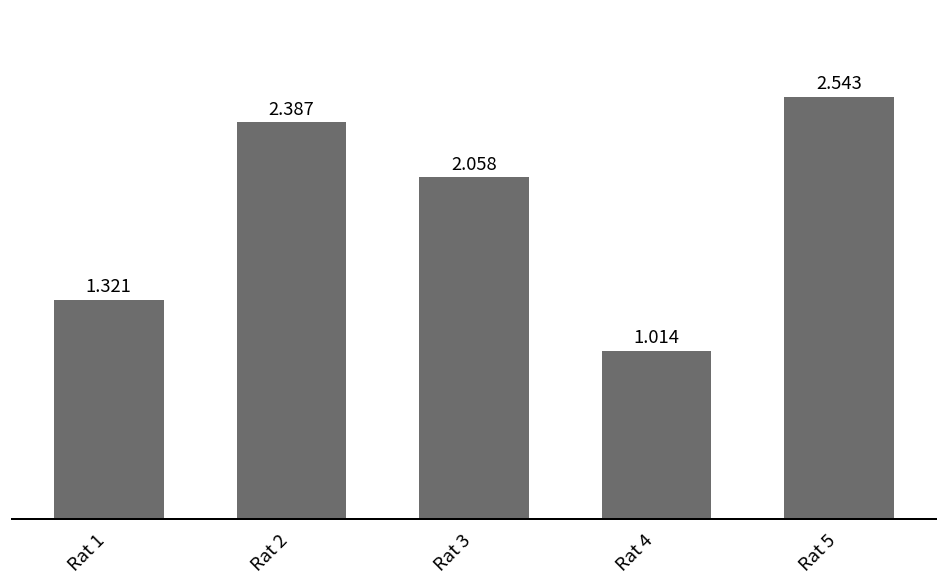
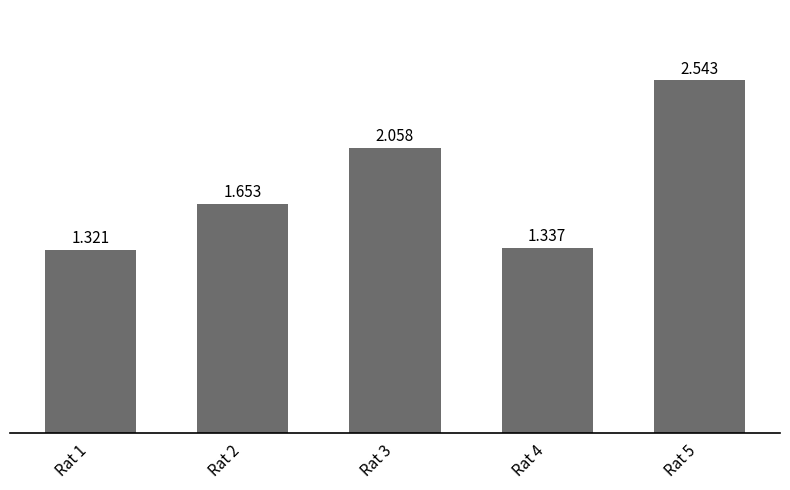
  {
    "Rat 1": 1.321,
-   "Rat 2": 2.387,
+   "Rat 2": 1.653,
    "Rat 3": 2.058,
-   "Rat 4": 1.014,
+   "Rat 4": 1.337,
    "Rat 5": 2.543
  }
